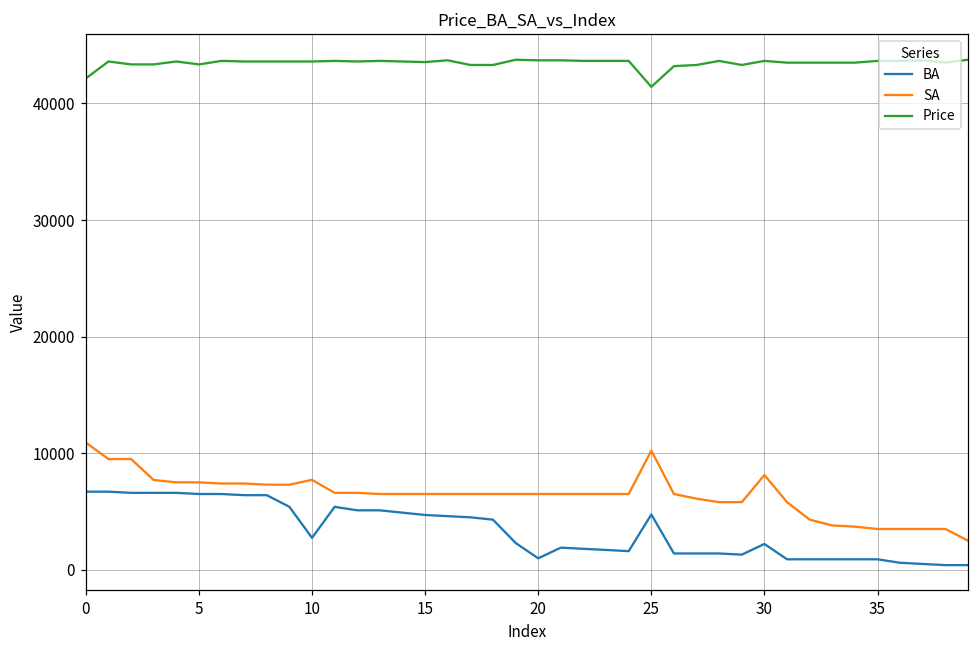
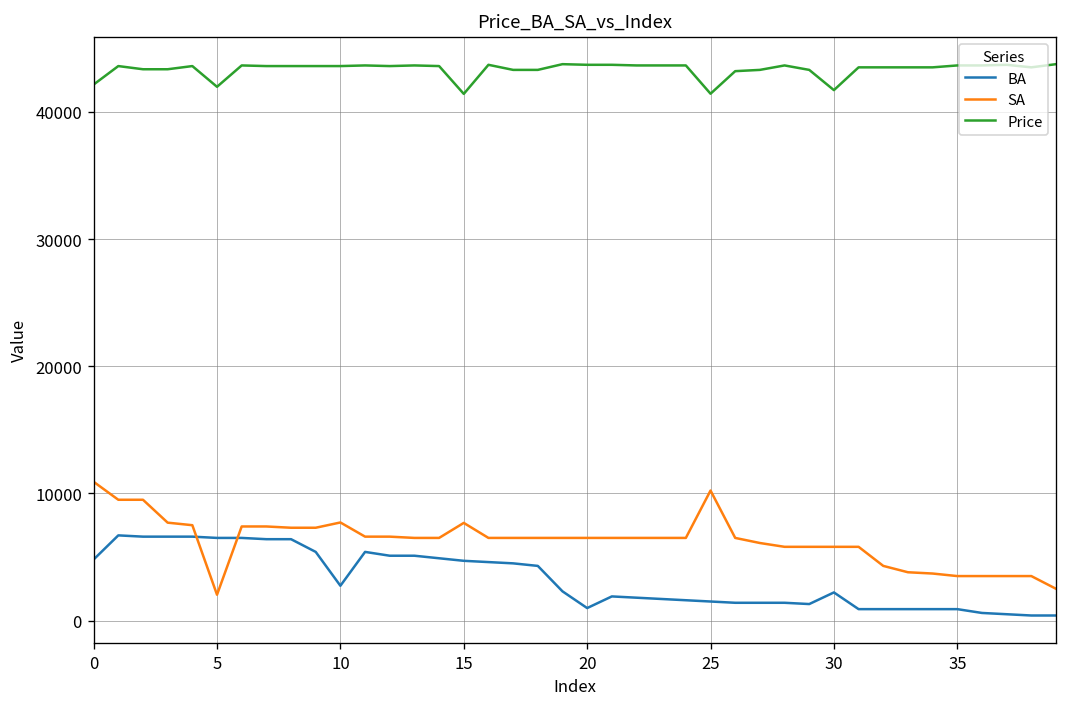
  {
    "BA": {
-     "0": 6700,
+     "0": 4800,
      "5": 6500,
      "10": 2700,
      "15": 4700,
      "20": 1000,
-     "25": 4700,
+     "25": 1500,
      "30": 2200,
      "35": 900
    },
    "SA": {
      "0": 10900,
-     "5": 7500,
+     "5": 2000,
      "10": 7700,
-     "15": 6500,
+     "15": 7700,
      "20": 6500,
      "25": 10200,
-     "30": 8100,
+     "30": 5800,
      "35": 3500
    },
    "Price": {
      "0": 42100,
-     "5": 43400,
+     "5": 42000,
      "10": 43600,
-     "15": 43600,
+     "15": 41400,
      "20": 43700,
      "25": 41400,
-     "30": 43700,
+     "30": 41700,
      "35": 43700
    }
  }
